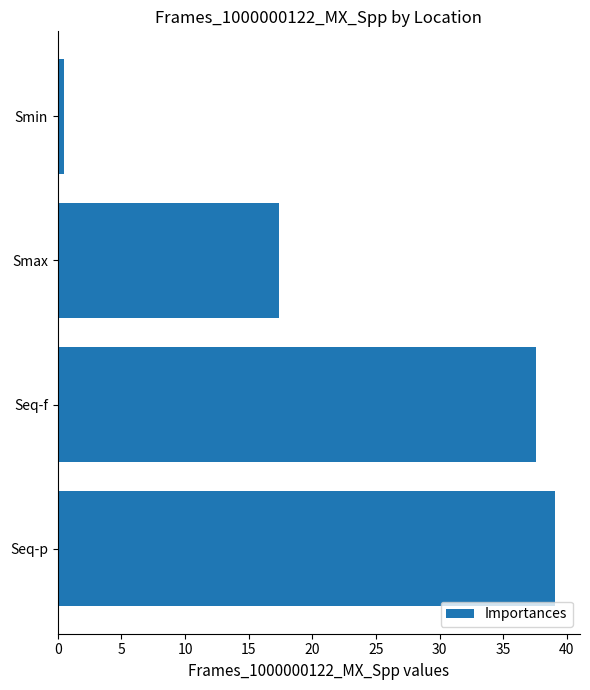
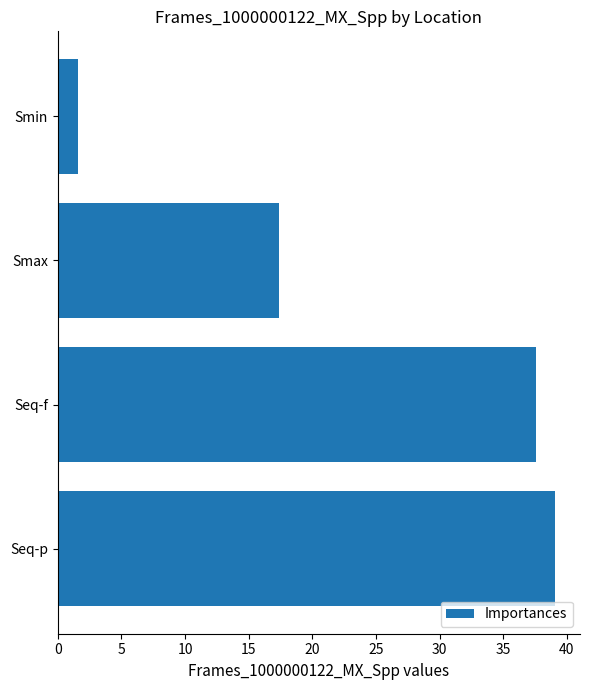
  {
-   "Smin": 0.5,
+   "Smin": 1.6,
    "Smax": 17.4,
    "Seq-f": 37.6,
    "Seq-p": 39.1
  }
